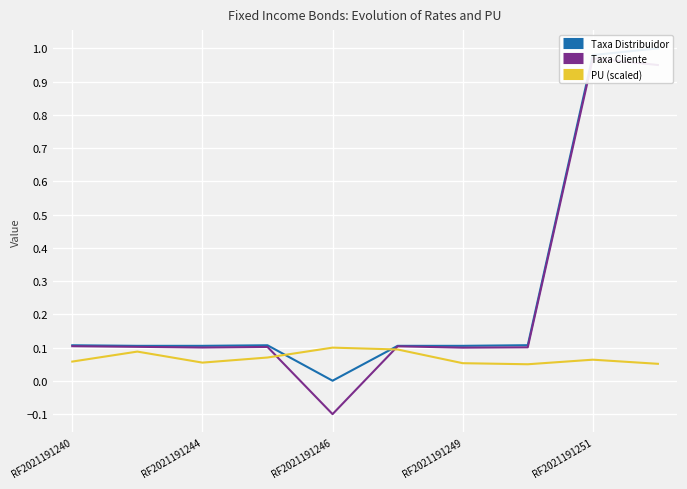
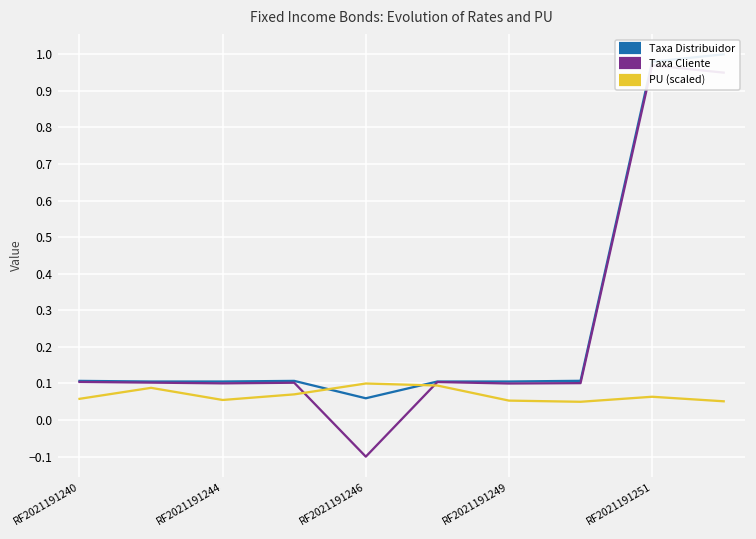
  {
    "Taxa Distribuidor": {
-     "RF2021191246": 0.00
+     "RF2021191246": 0.06
    },
    "Taxa Cliente": {
      "RF2021191246": -0.10
    },
    "PU (scaled)": {
      "RF2021191240": 0.06,
      "RF2021191244": 0.05,
      "RF2021191246": 0.10,
      "RF2021191249": 0.05,
      "RF2021191251": 0.06
    }
  }
